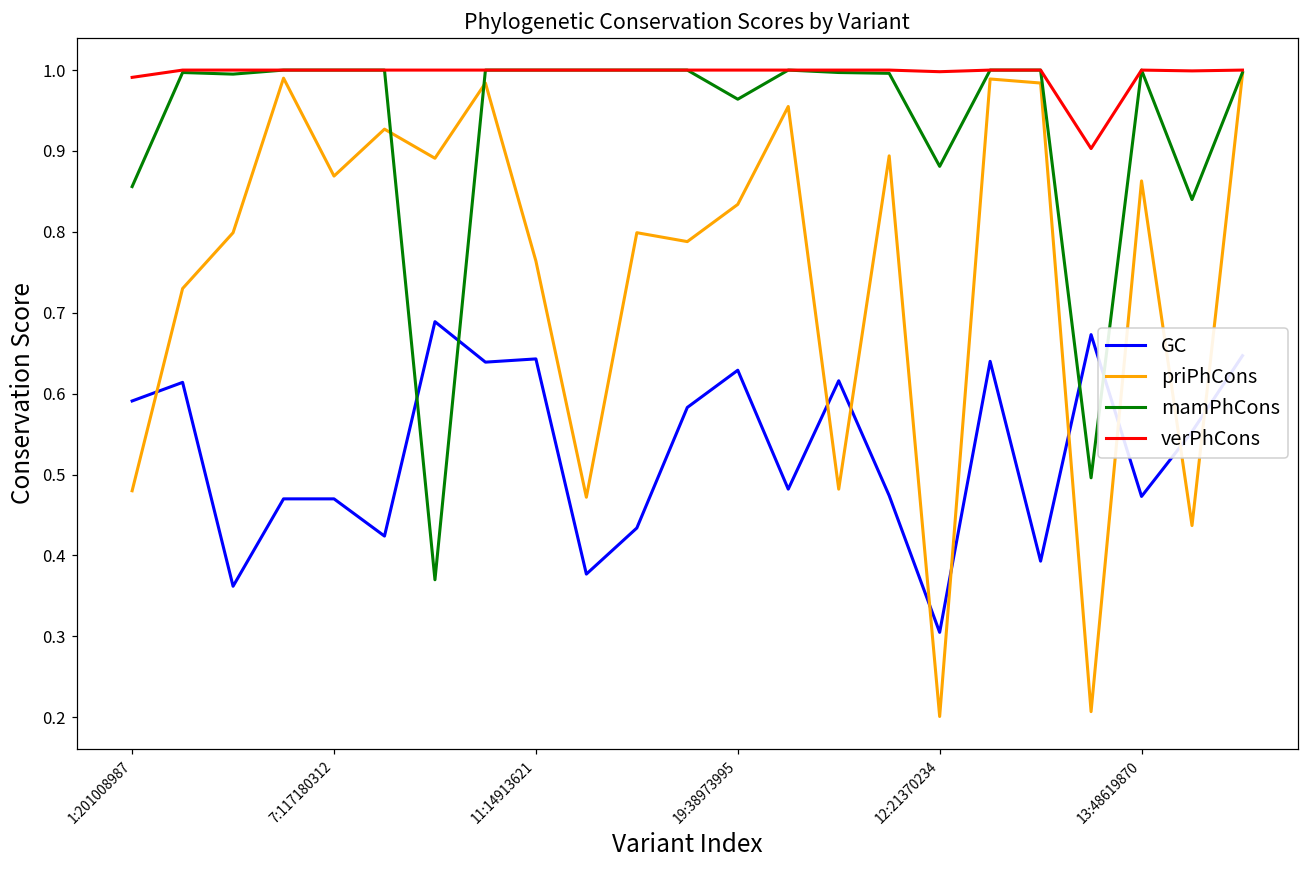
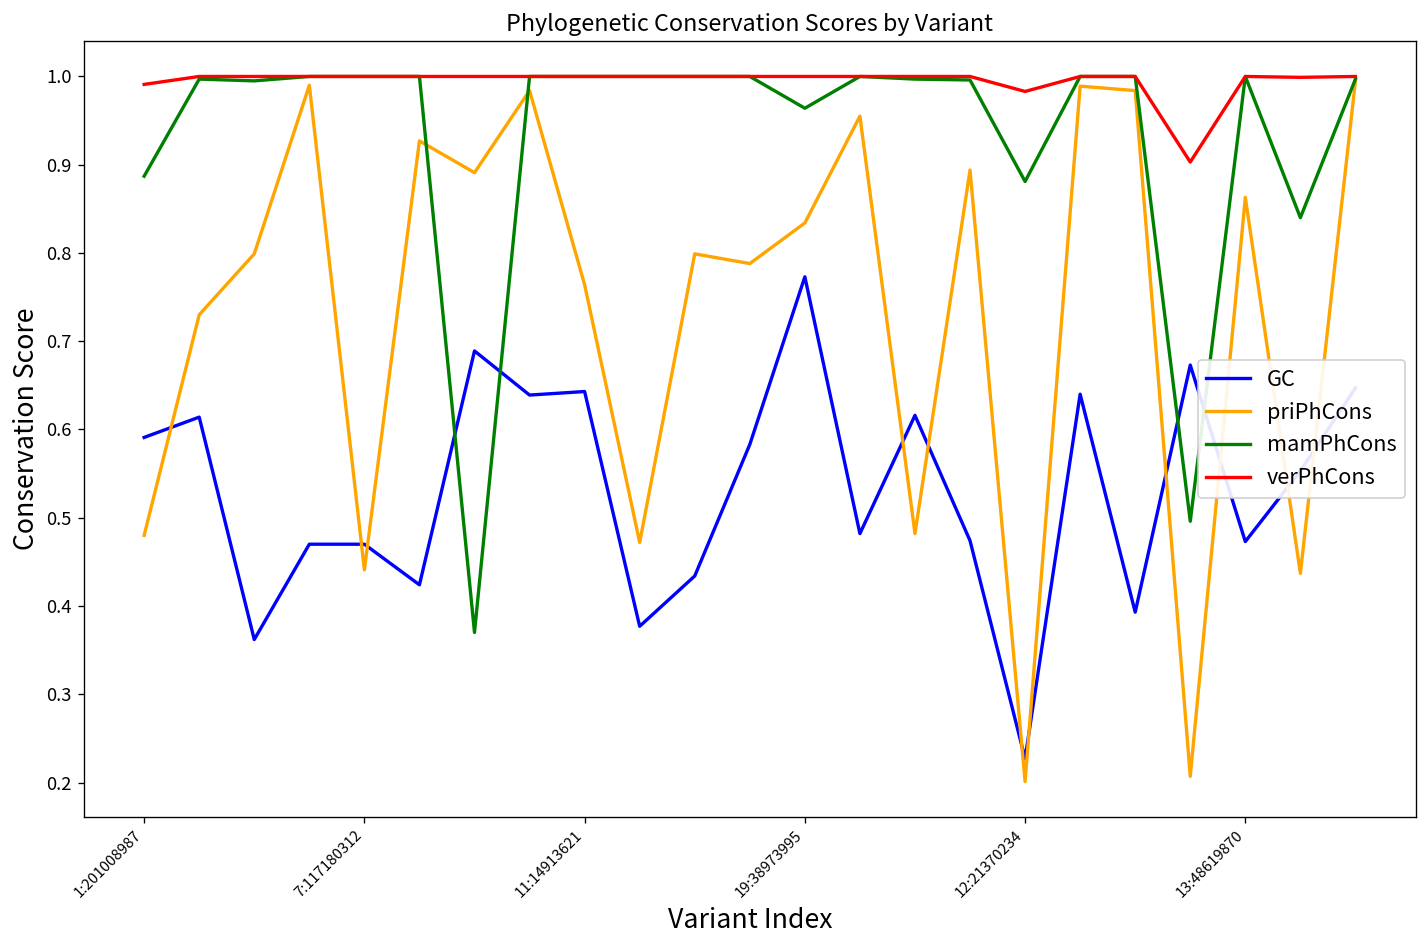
  {
    "GC": {
      "1:201008987": 0.59,
      "7:117180312": 0.47,
      "11:14913621": 0.64,
-     "19:38973995": 0.63,
-     "12:21370234": 0.31,
+     "19:38973995": 0.77,
+     "12:21370234": 0.23,
      "13:48619870": 0.47
    },
    "priPhCons": {
      "1:201008987": 0.48,
-     "7:117180312": 0.87,
+     "7:117180312": 0.44,
      "11:14913621": 0.76,
      "19:38973995": 0.83,
      "12:21370234": 0.20,
      "13:48619870": 0.86
    },
    "mamPhCons": {
-     "1:201008987": 0.86,
+     "1:201008987": 0.89,
      "19:38973995": 0.96,
      "12:21370234": 0.88
    },
    "verPhCons": {
      "1:201008987": 0.99,
      "19:38973995": 1.00,
-     "12:21370234": 1.00
+     "12:21370234": 0.98
    }
  }
